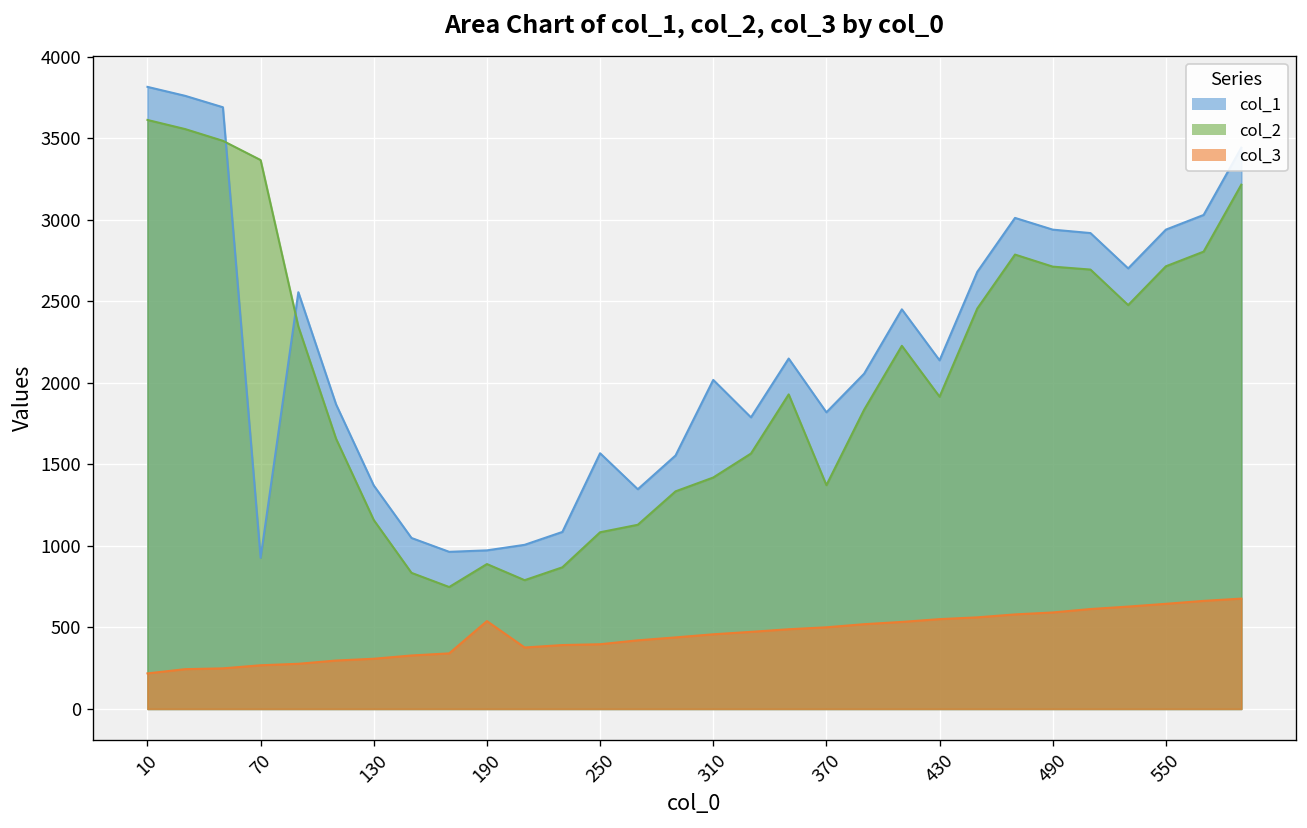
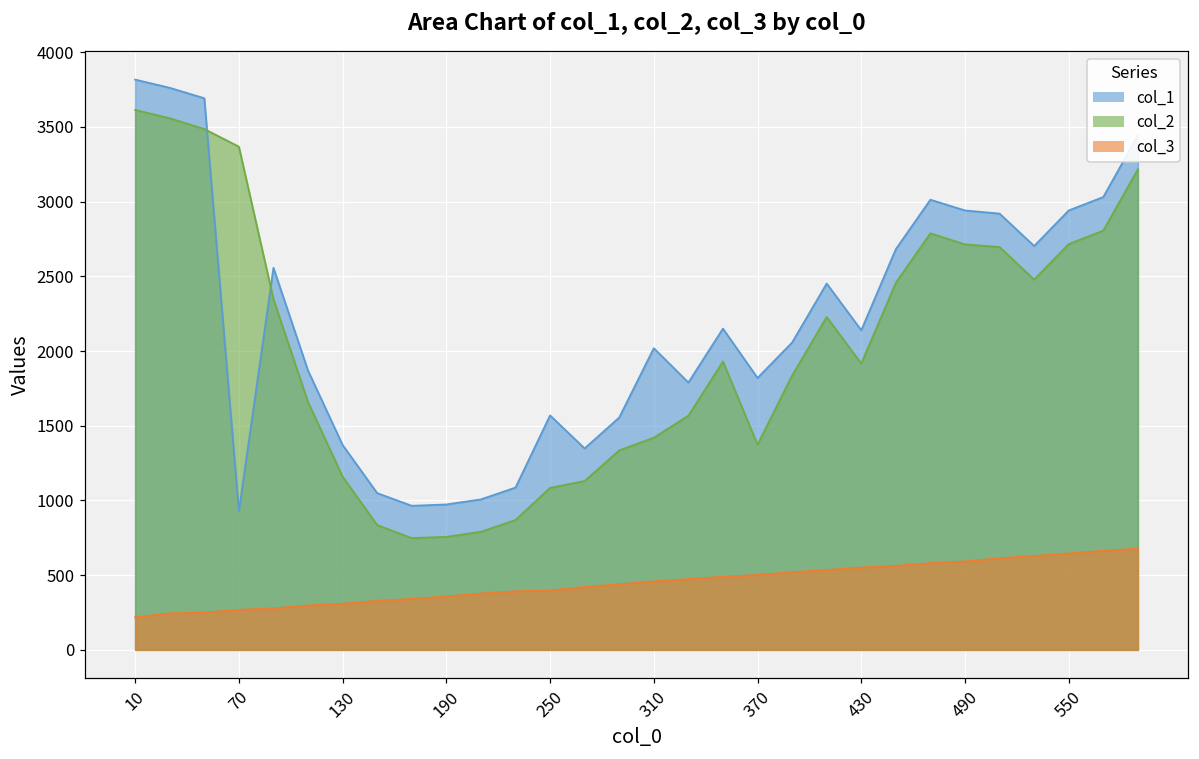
  {
    "col_1": {
      "10": 3820,
      "70": 930,
      "130": 1370,
      "190": 970,
      "250": 1570,
      "310": 2020,
      "370": 1820,
      "430": 2140,
      "490": 2940,
      "550": 2940
    },
    "col_2": {
      "10": 3610,
      "70": 3370,
      "130": 1160,
-     "190": 890,
+     "190": 760,
      "250": 1080,
      "310": 1420,
      "370": 1370,
      "430": 1920,
      "490": 2710,
      "550": 2720
    },
    "col_3": {
      "10": 220,
      "70": 270,
      "130": 310,
-     "190": 540,
+     "190": 360,
      "250": 400,
      "310": 460,
      "370": 500,
      "430": 550,
      "490": 590,
      "550": 650
    }
  }
